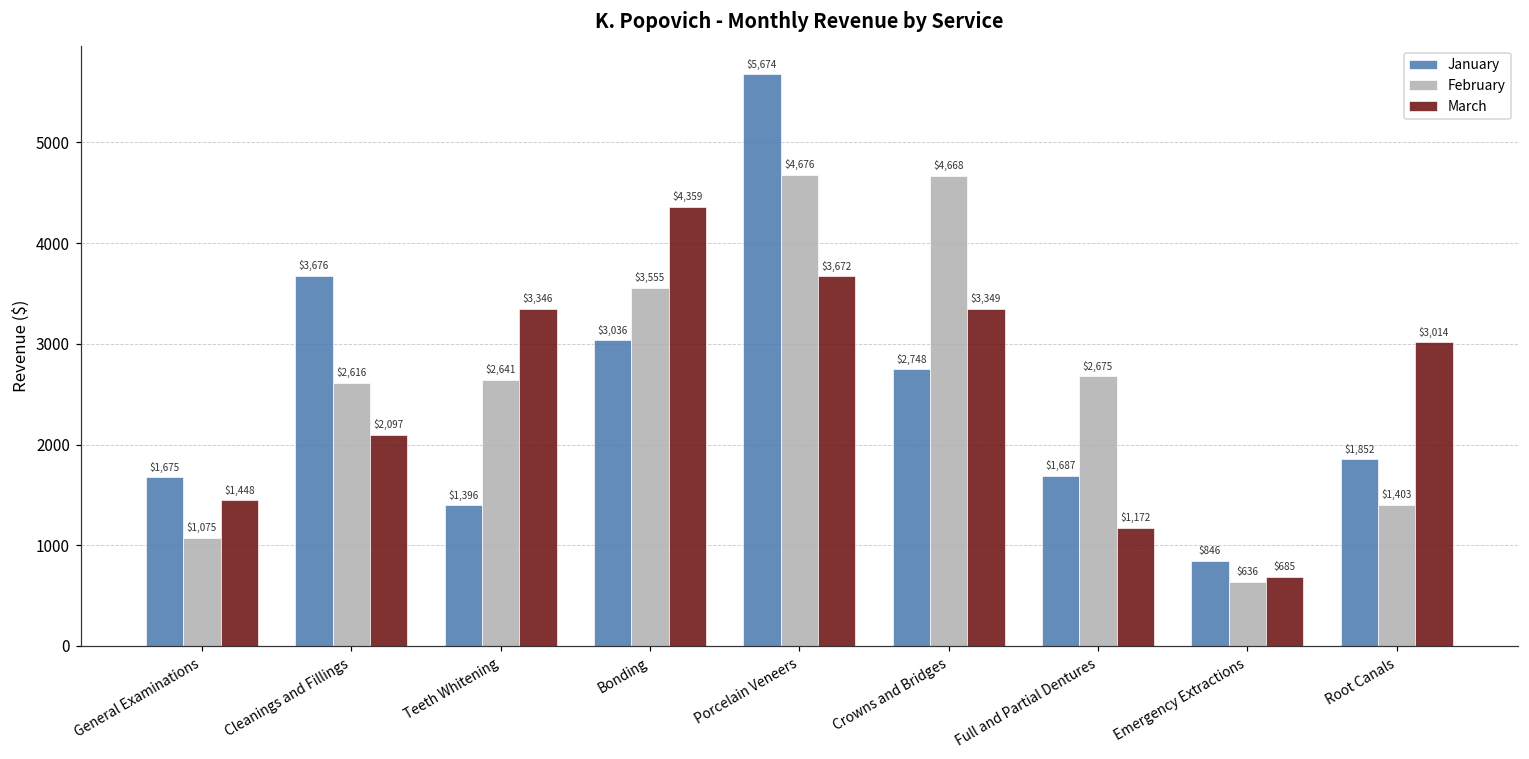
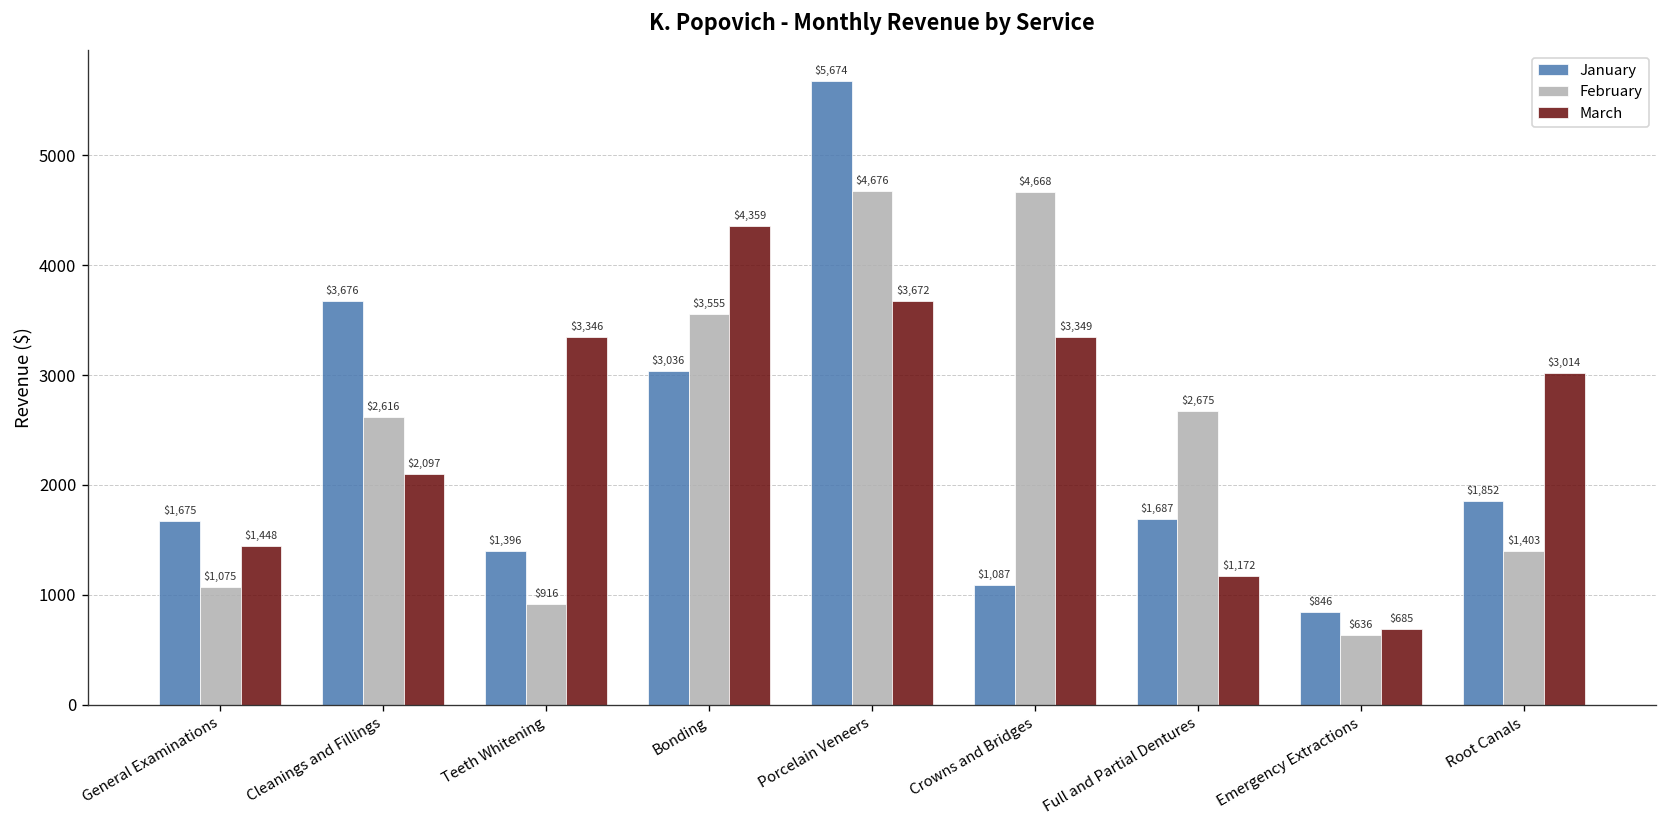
  {
    "January": {
      "General Examinations": "$1,675",
      "Cleanings and Fillings": "$3,676",
      "Teeth Whitening": "$1,396",
      "Bonding": "$3,036",
      "Porcelain Veneers": "$5,674",
-     "Crowns and Bridges": "$2,748",
+     "Crowns and Bridges": "$1,087",
      "Full and Partial Dentures": "$1,687",
      "Emergency Extractions": "$846",
      "Root Canals": "$1,852"
    },
    "February": {
      "General Examinations": "$1,075",
      "Cleanings and Fillings": "$2,616",
-     "Teeth Whitening": "$2,641",
+     "Teeth Whitening": "$916",
      "Bonding": "$3,555",
      "Porcelain Veneers": "$4,676",
      "Crowns and Bridges": "$4,668",
      "Full and Partial Dentures": "$2,675",
      "Emergency Extractions": "$636",
      "Root Canals": "$1,403"
    },
    "March": {
      "General Examinations": "$1,448",
      "Cleanings and Fillings": "$2,097",
      "Teeth Whitening": "$3,346",
      "Bonding": "$4,359",
      "Porcelain Veneers": "$3,672",
      "Crowns and Bridges": "$3,349",
      "Full and Partial Dentures": "$1,172",
      "Emergency Extractions": "$685",
      "Root Canals": "$3,014"
    }
  }
